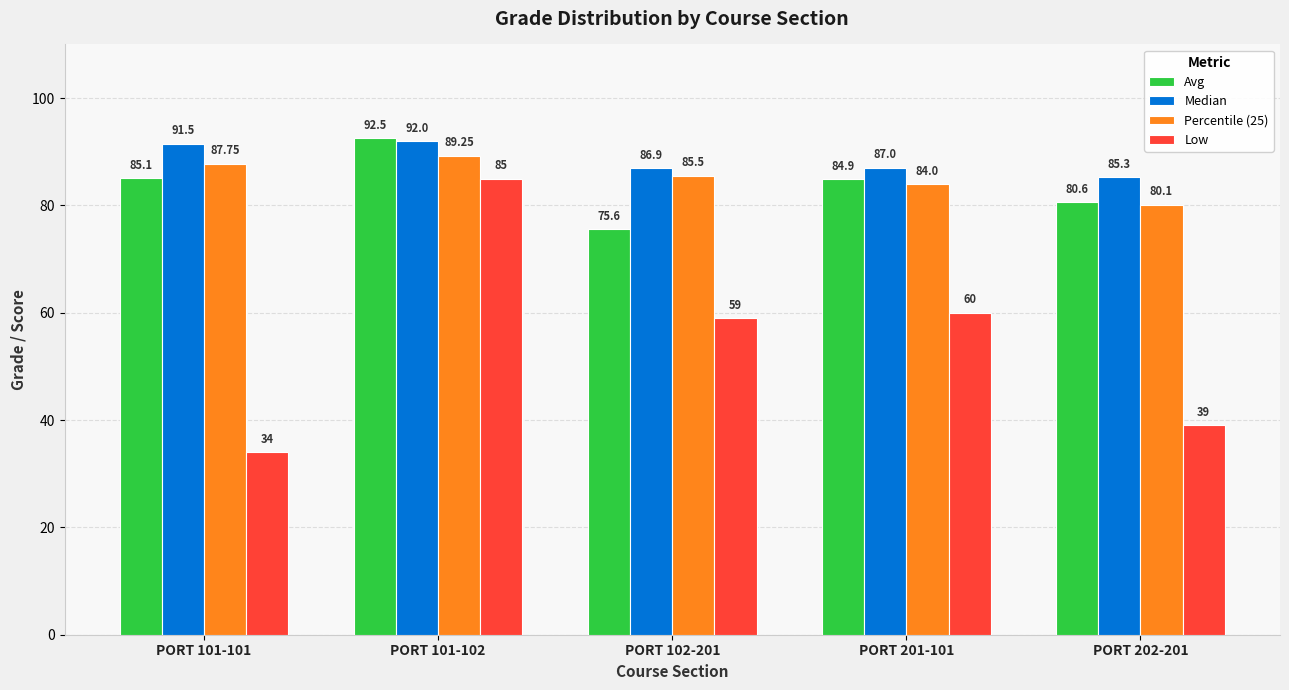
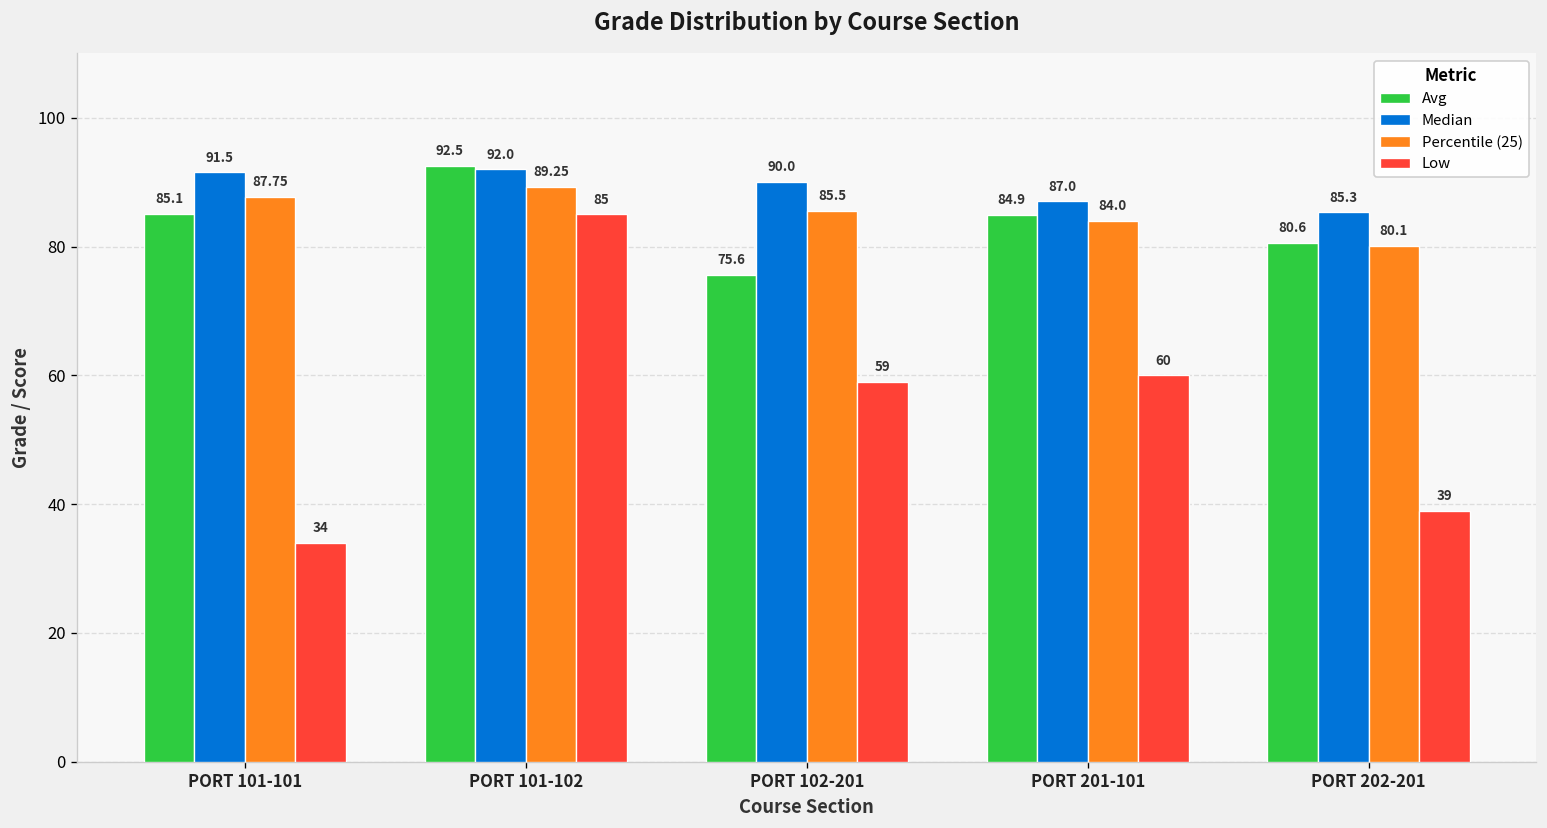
  {
    "Avg": {
      "PORT 101-101": 85.1,
      "PORT 101-102": 92.5,
      "PORT 102-201": 75.6,
      "PORT 201-101": 84.9,
      "PORT 202-201": 80.6
    },
    "Median": {
      "PORT 101-101": 91.5,
      "PORT 101-102": 92.0,
-     "PORT 102-201": 86.9,
+     "PORT 102-201": 90.0,
      "PORT 201-101": 87.0,
      "PORT 202-201": 85.3
    },
    "Percentile (25)": {
      "PORT 101-101": 87.75,
      "PORT 101-102": 89.25,
      "PORT 102-201": 85.5,
      "PORT 201-101": 84.0,
      "PORT 202-201": 80.1
    },
    "Low": {
      "PORT 101-101": 34,
      "PORT 101-102": 85,
      "PORT 102-201": 59,
      "PORT 201-101": 60,
      "PORT 202-201": 39
    }
  }
